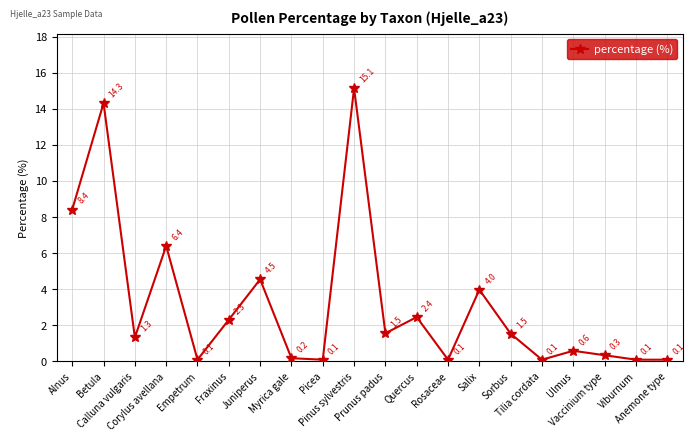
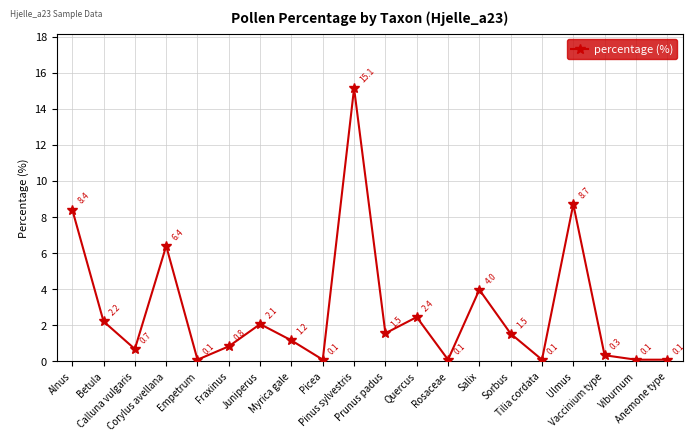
  {
    "Alnus": 8.4,
-   "Betula": 14.3,
-   "Calluna vulgaris": 1.3,
+   "Betula": 2.2,
+   "Calluna vulgaris": 0.7,
    "Corylus avellana": 6.4,
    "Empetrum": 0.1,
-   "Fraxinus": 2.3,
-   "Juniperus": 4.5,
-   "Myrica gale": 0.2,
+   "Fraxinus": 0.8,
+   "Juniperus": 2.1,
+   "Myrica gale": 1.2,
    "Picea": 0.1,
    "Pinus sylvestris": 15.1,
    "Prunus padus": 1.5,
    "Quercus": 2.4,
    "Rosaceae": 0.1,
    "Salix": 4.0,
    "Sorbus": 1.5,
    "Tilia cordata": 0.1,
-   "Ulmus": 0.6,
+   "Ulmus": 8.7,
    "Vaccinium type": 0.3,
    "Viburnum": 0.1,
    "Anemone type": 0.1
  }
